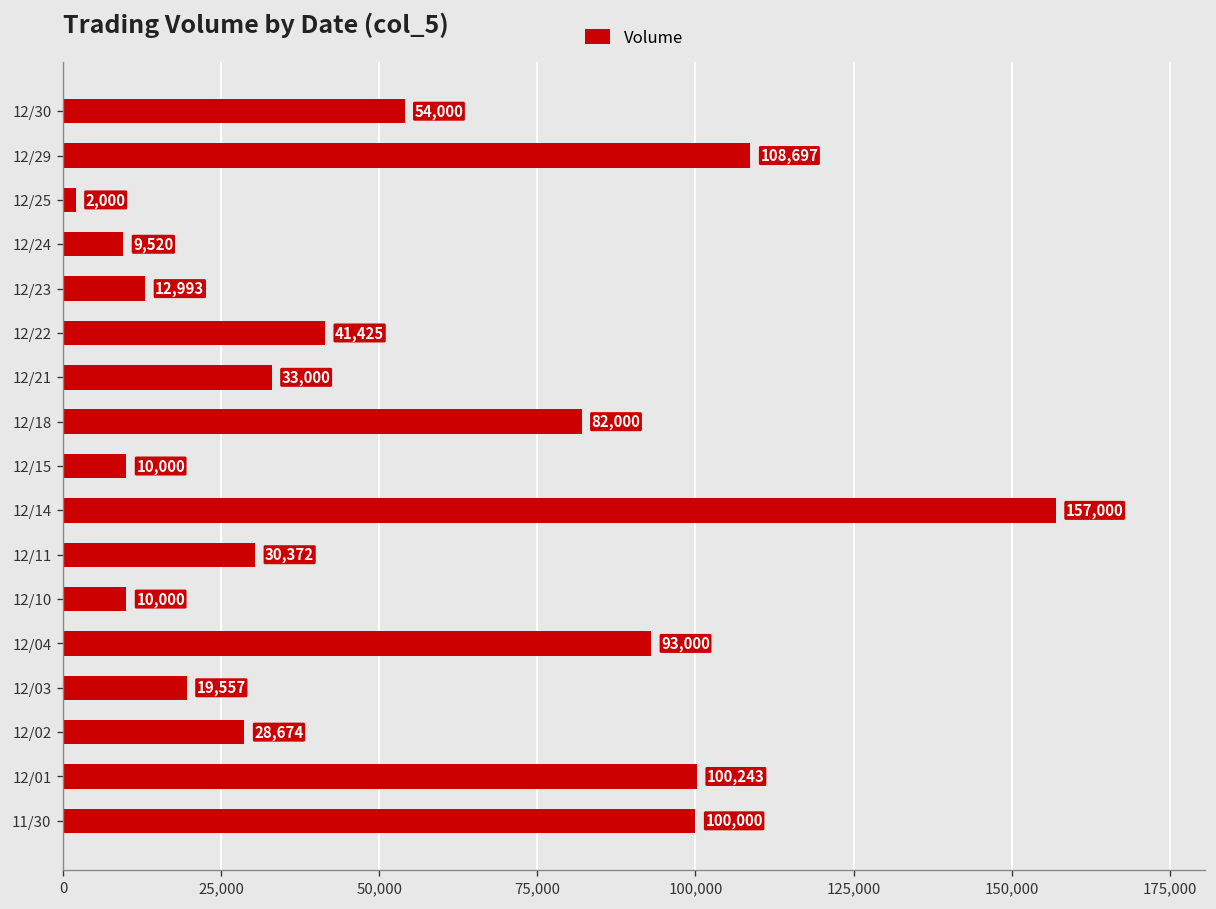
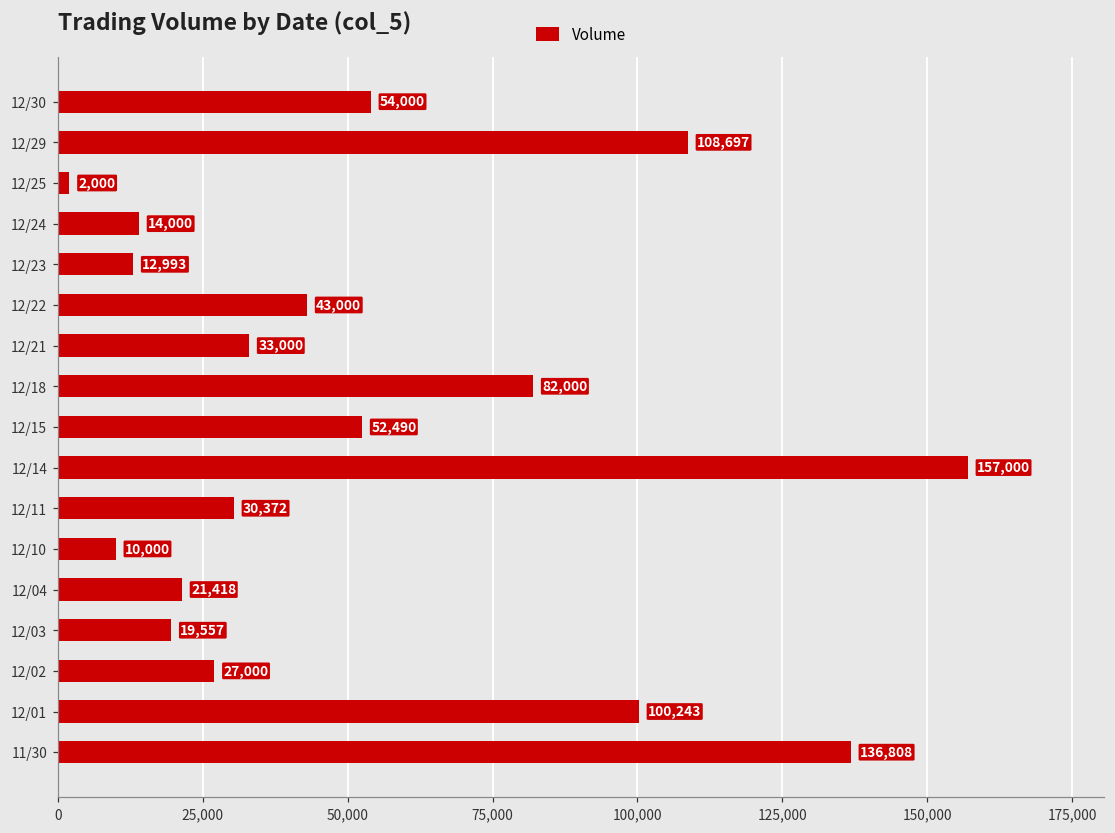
  {
-   "12/24": "9,520",
-   "12/22": "41,425",
-   "12/15": "10,000",
-   "12/04": "93,000",
-   "12/02": "28,674",
-   "11/30": "100,000"
+   "12/24": "14,000",
+   "12/22": "43,000",
+   "12/15": "52,490",
+   "12/04": "21,418",
+   "12/02": "27,000",
+   "11/30": "136,808"
  }
